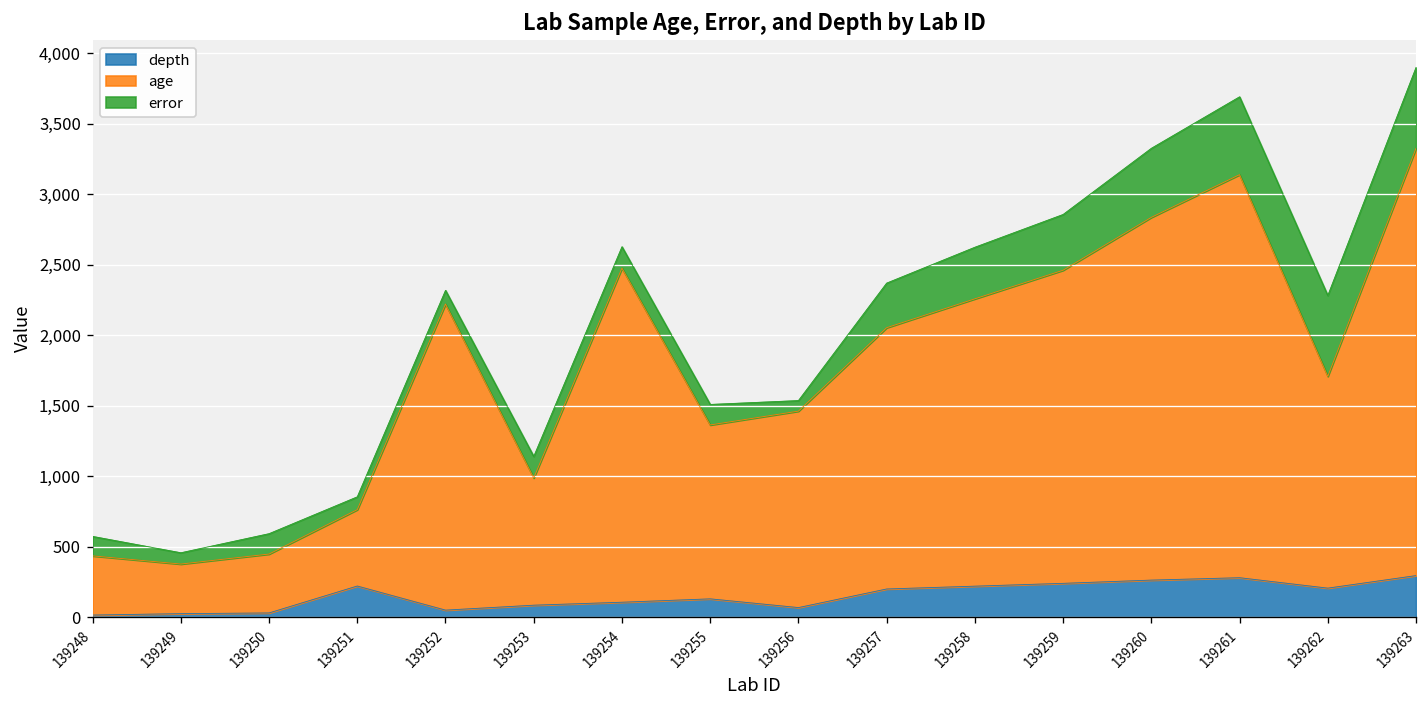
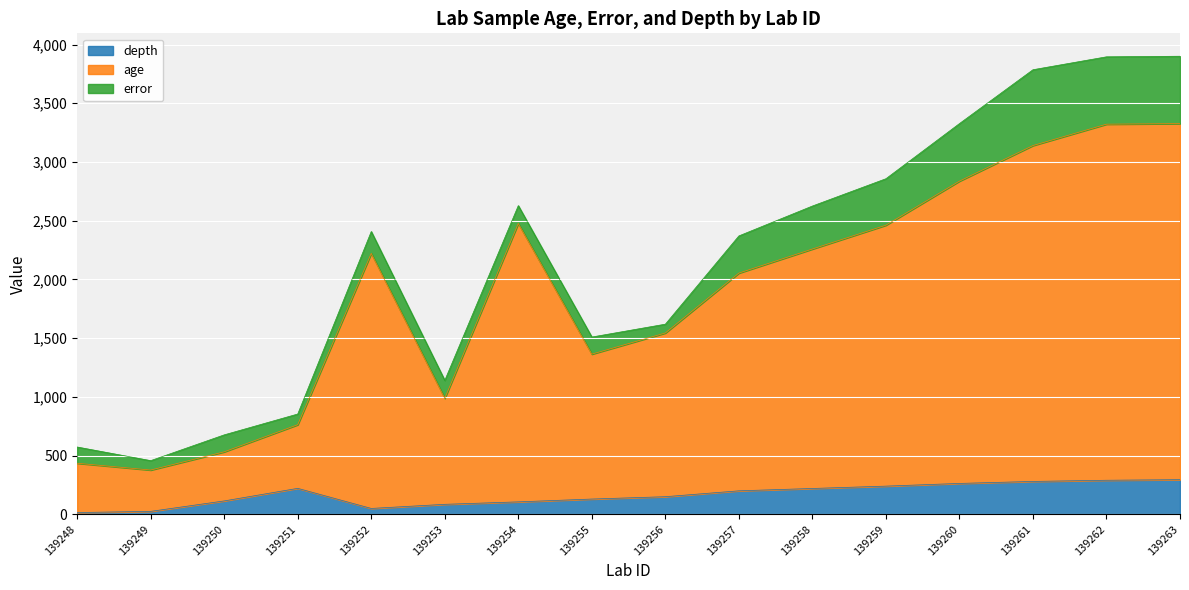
  {
    "depth": {
      "139248": "20",
      "139249": "30",
-     "139250": "30",
+     "139250": "110",
      "139251": "220",
      "139252": "50",
      "139253": "90",
      "139254": "110",
      "139255": "130",
-     "139256": "70",
+     "139256": "150",
      "139257": "200",
      "139258": "220",
      "139259": "240",
      "139260": "260",
      "139261": "280",
-     "139262": "210",
+     "139262": "290",
      "139263": "300"
    },
    "age": {
      "139248": "420",
      "139249": "350",
      "139250": "420",
      "139251": "540",
      "139252": "2,170",
      "139253": "900",
      "139254": "2,370",
      "139255": "1,230",
      "139256": "1,390",
      "139257": "1,850",
      "139258": "2,040",
      "139259": "2,220",
      "139260": "2,570",
      "139261": "2,860",
-     "139262": "1,500",
+     "139262": "3,030",
      "139263": "3,030"
    },
    "error": {
      "139248": "140",
      "139249": "80",
      "139250": "140",
      "139251": "90",
-     "139252": "100",
+     "139252": "190",
      "139253": "150",
      "139254": "150",
      "139255": "150",
      "139256": "80",
      "139257": "320",
      "139258": "370",
      "139259": "400",
      "139260": "490",
-     "139261": "550",
+     "139261": "650",
      "139262": "570",
      "139263": "570"
    }
  }
